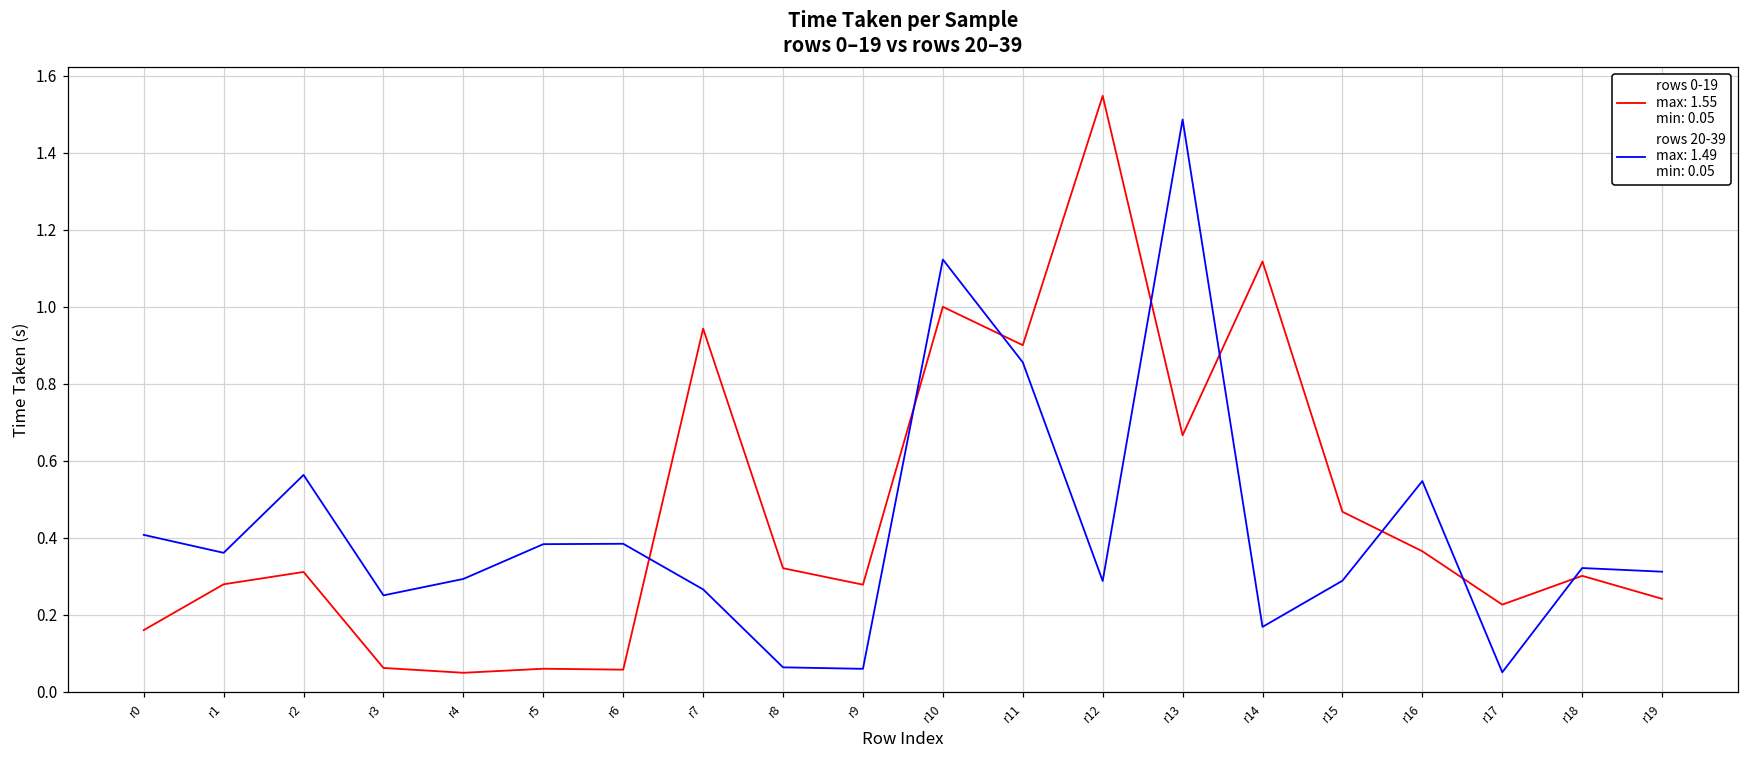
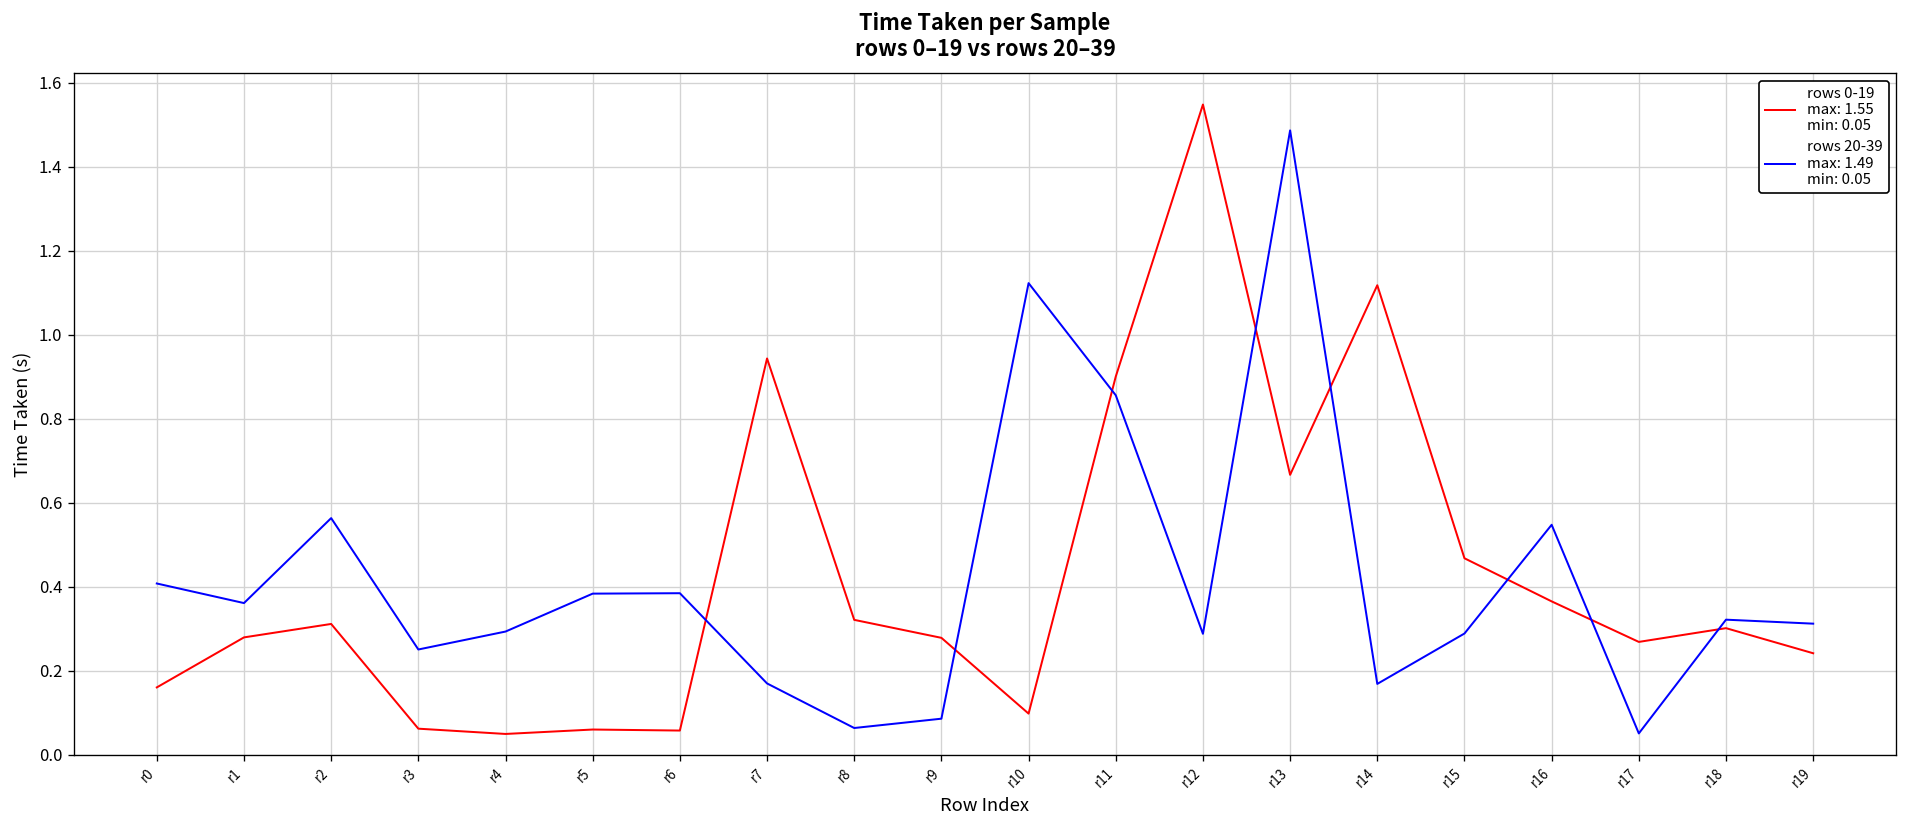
  {
    "rows 0-19 max: 1.55 min: 0.05": {
      "r0": 0.16,
      "r1": 0.28,
      "r2": 0.31,
      "r3": 0.06,
      "r4": 0.05,
      "r5": 0.06,
      "r6": 0.06,
      "r7": 0.94,
      "r8": 0.32,
      "r9": 0.28,
-     "r10": 1.00,
+     "r10": 0.10,
      "r11": 0.90,
      "r12": 1.55,
      "r13": 0.67,
      "r14": 1.12,
      "r15": 0.47,
      "r16": 0.37,
-     "r17": 0.23,
+     "r17": 0.27,
      "r18": 0.30,
      "r19": 0.24
    },
    "rows 20-39 max: 1.49 min: 0.05": {
      "r0": 0.41,
      "r1": 0.36,
      "r2": 0.56,
      "r3": 0.25,
      "r4": 0.29,
      "r5": 0.38,
      "r6": 0.38,
-     "r7": 0.27,
+     "r7": 0.17,
      "r8": 0.06,
-     "r9": 0.06,
+     "r9": 0.09,
      "r10": 1.12,
      "r11": 0.86,
      "r12": 0.29,
      "r13": 1.49,
      "r14": 0.17,
      "r15": 0.29,
      "r16": 0.55,
      "r17": 0.05,
      "r18": 0.32,
      "r19": 0.31
    }
  }
